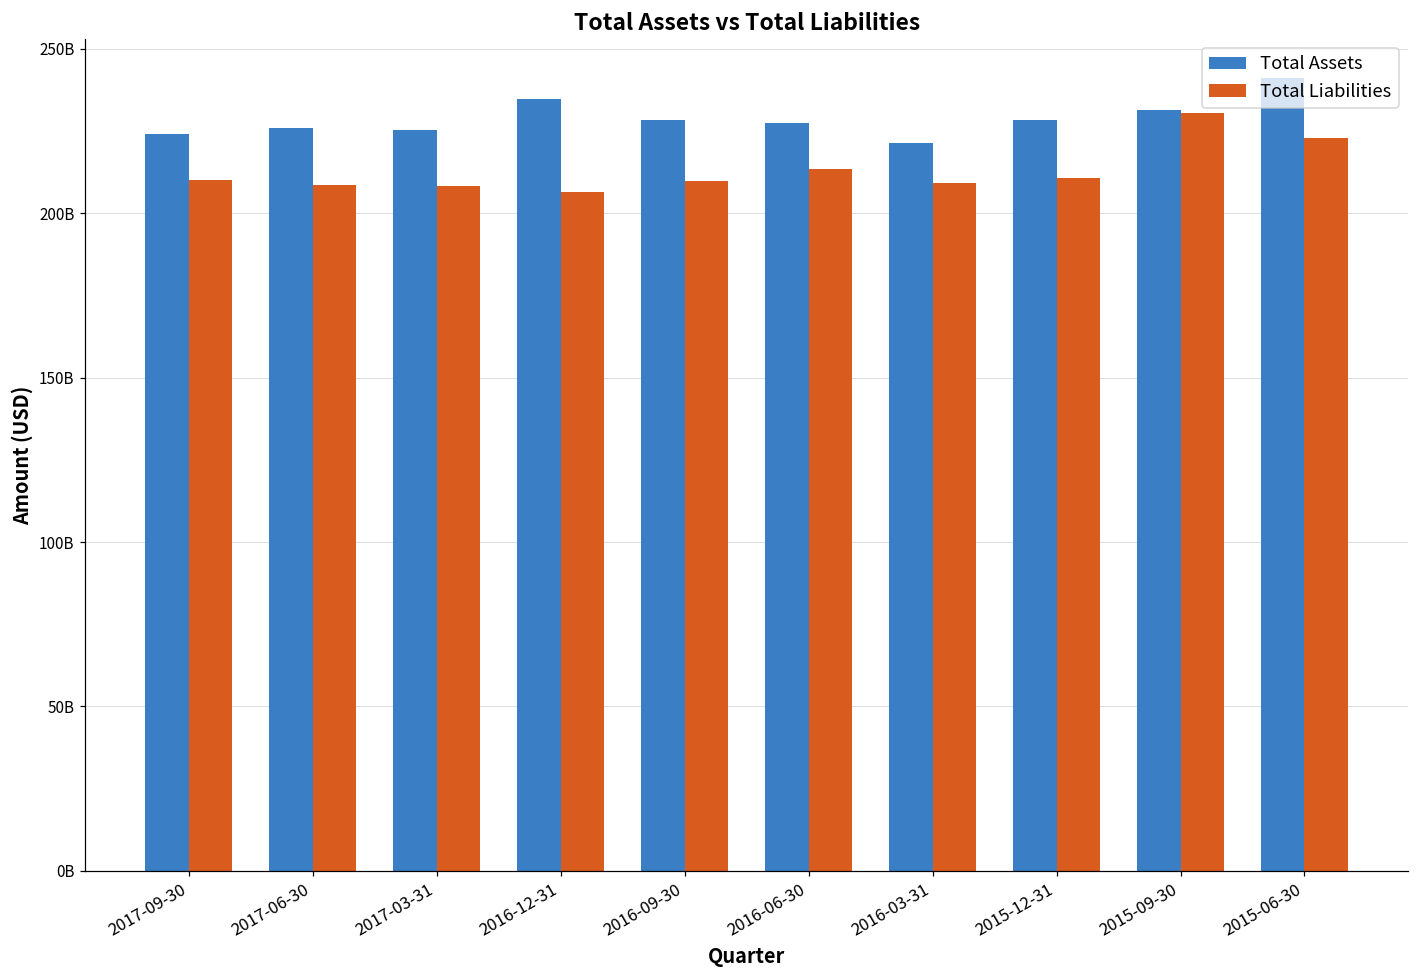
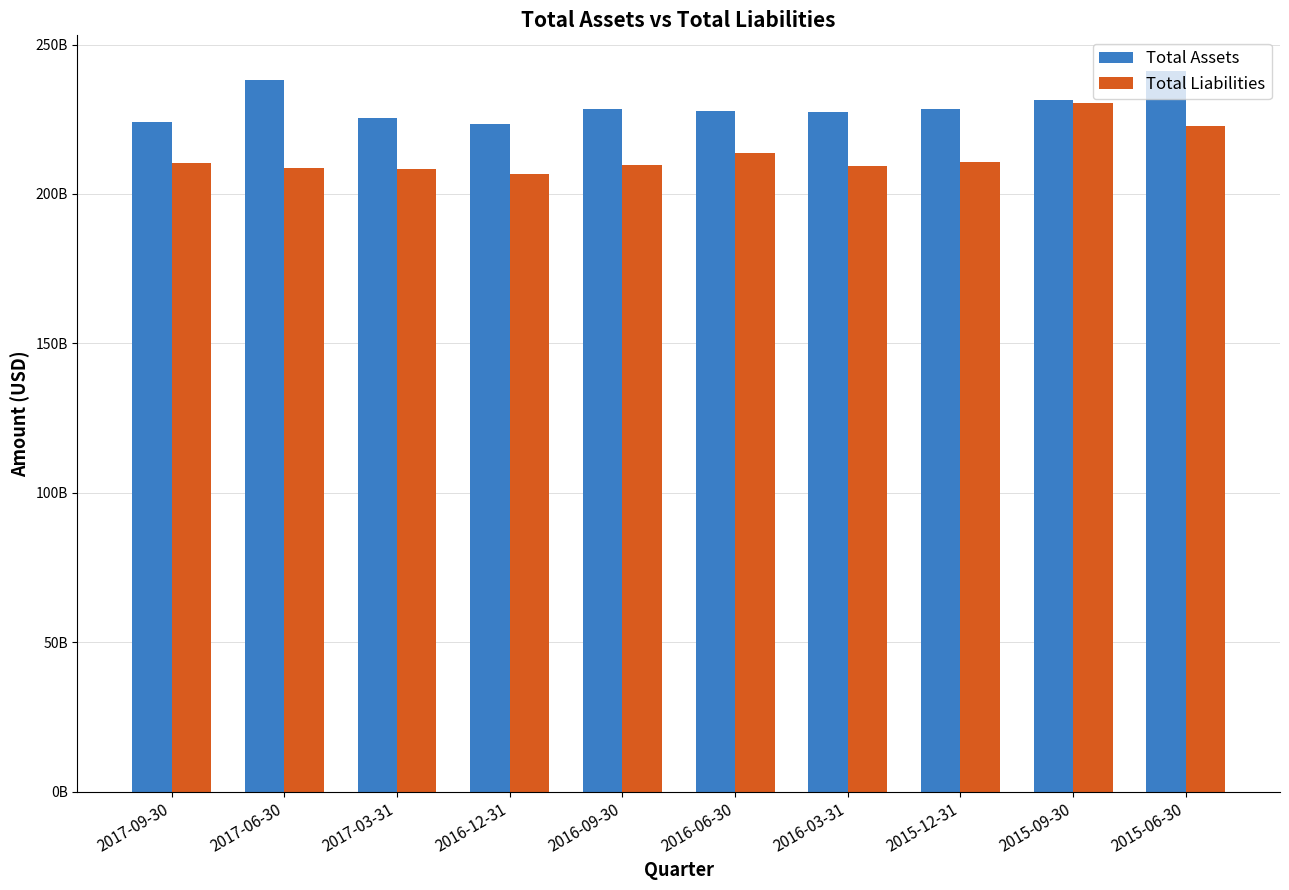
  {
    "Total Assets": {
      "2017-09-30": 224000000000,
-     "2017-06-30": 226000000000,
+     "2017-06-30": 238000000000,
      "2017-03-31": 225000000000,
-     "2016-12-31": 235000000000,
+     "2016-12-31": 223000000000,
      "2016-09-30": 228000000000,
      "2016-06-30": 228000000000,
-     "2016-03-31": 221000000000,
+     "2016-03-31": 227000000000,
      "2015-12-31": 228000000000,
      "2015-09-30": 231000000000
    },
    "Total Liabilities": {
      "2017-09-30": 210000000000,
      "2017-06-30": 209000000000,
      "2017-03-31": 208000000000,
      "2016-12-31": 207000000000,
      "2016-09-30": 210000000000,
      "2016-06-30": 214000000000,
      "2016-03-31": 209000000000,
      "2015-12-31": 211000000000,
      "2015-09-30": 231000000000,
      "2015-06-30": 223000000000
    }
  }
